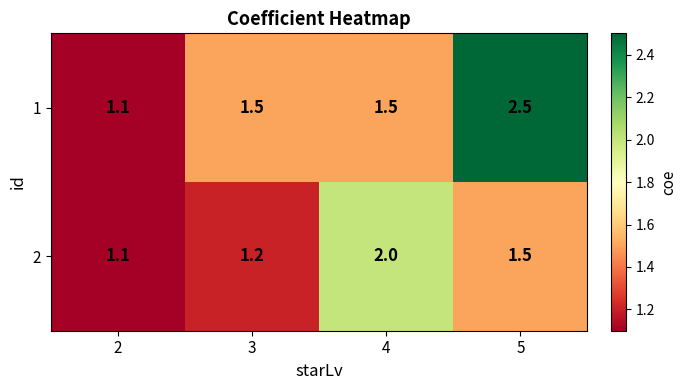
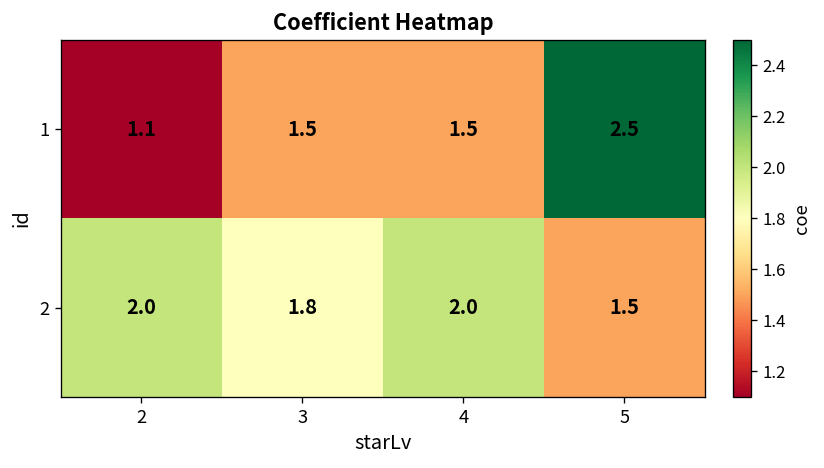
  {
    "1": {
      "2": 1.1,
      "3": 1.5,
      "4": 1.5,
      "5": 2.5
    },
    "2": {
-     "2": 1.1,
-     "3": 1.2,
+     "2": 2.0,
+     "3": 1.8,
      "4": 2.0,
      "5": 1.5
    }
  }
